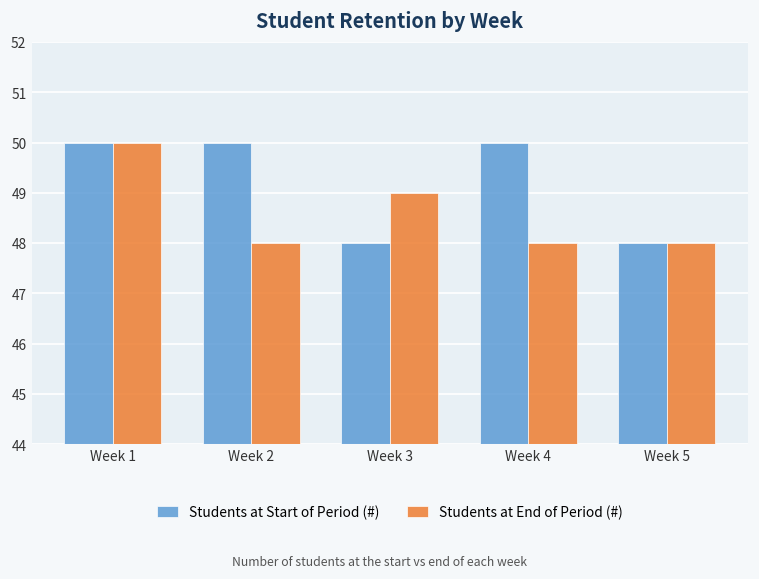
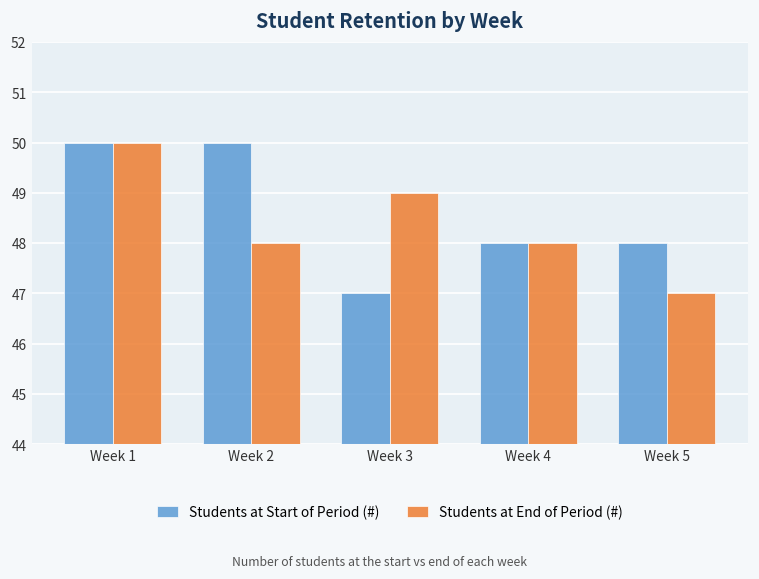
  {
    "Students at Start of Period (#)": {
      "Week 1": 50,
      "Week 2": 50,
-     "Week 3": 48,
-     "Week 4": 50,
+     "Week 3": 47,
+     "Week 4": 48,
      "Week 5": 48
    },
    "Students at End of Period (#)": {
      "Week 1": 50,
      "Week 2": 48,
      "Week 3": 49,
      "Week 4": 48,
-     "Week 5": 48
+     "Week 5": 47
    }
  }
